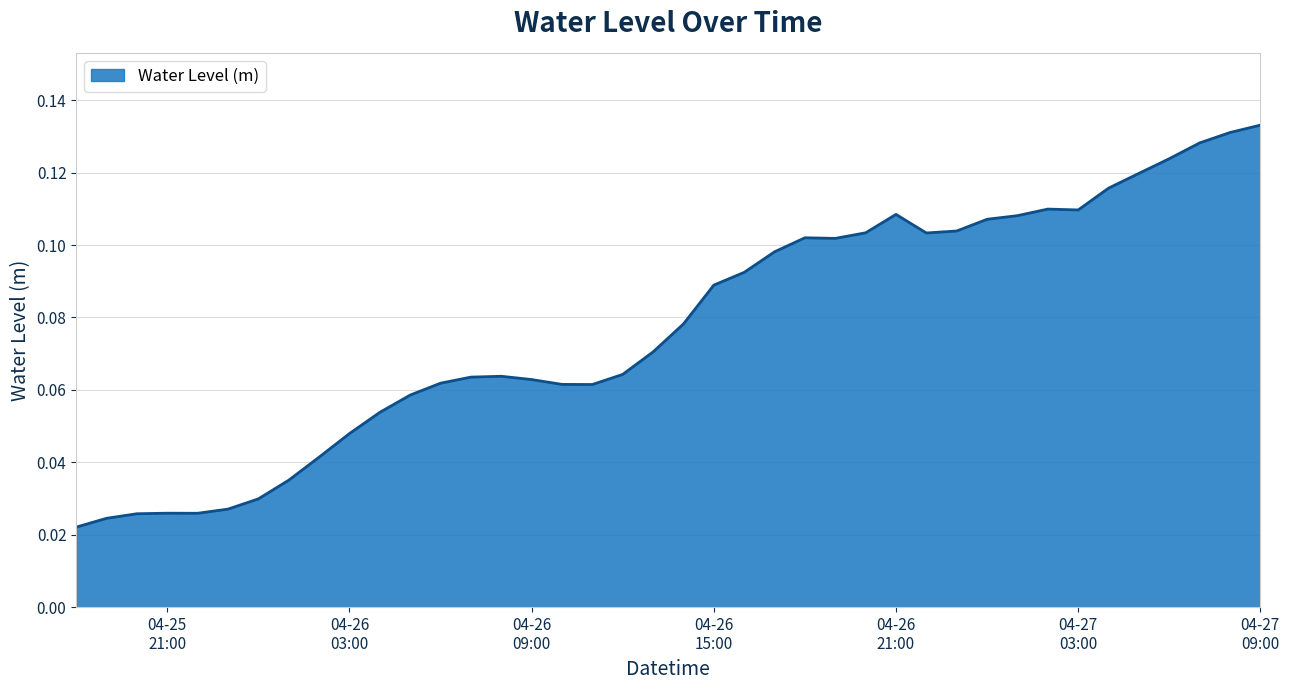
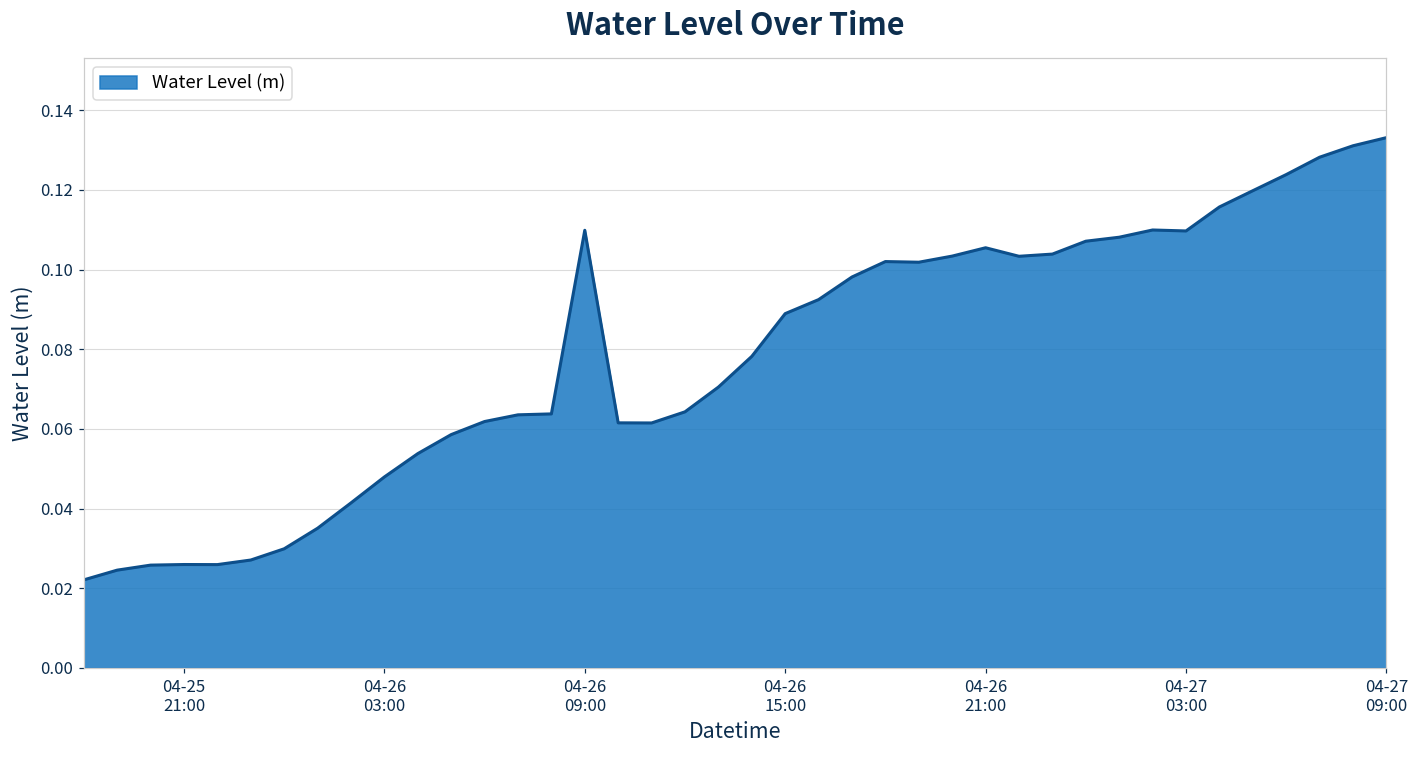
  {
    "04-25 21:00": 0.026,
    "04-26 03:00": 0.048,
-   "04-26 09:00": 0.063,
+   "04-26 09:00": 0.110,
    "04-26 15:00": 0.089,
-   "04-26 21:00": 0.108,
+   "04-26 21:00": 0.105,
    "04-27 03:00": 0.110,
    "04-27 09:00": 0.133
  }
